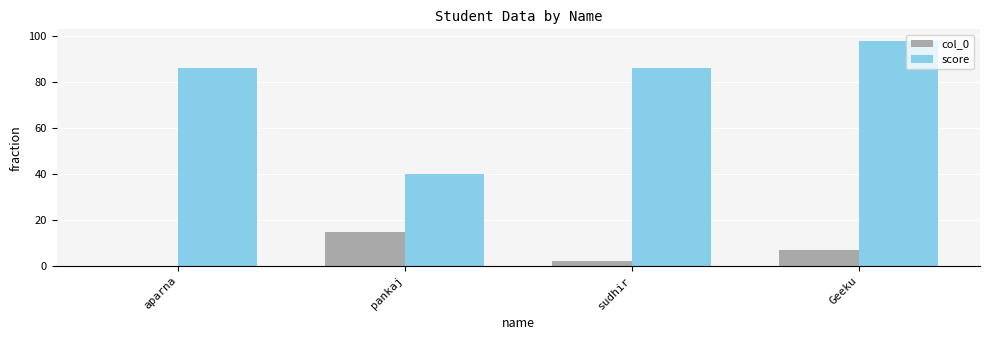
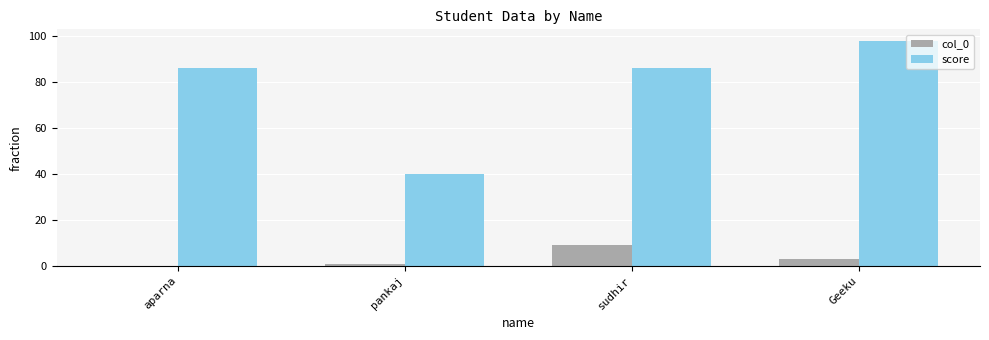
  {
    "col_0": {
      "aparna": 0,
-     "pankaj": 15,
-     "sudhir": 2,
-     "Geeku": 7
+     "pankaj": 1,
+     "sudhir": 9,
+     "Geeku": 3
    },
    "score": {
      "aparna": 86,
      "pankaj": 40,
      "sudhir": 86,
      "Geeku": 98
    }
  }
